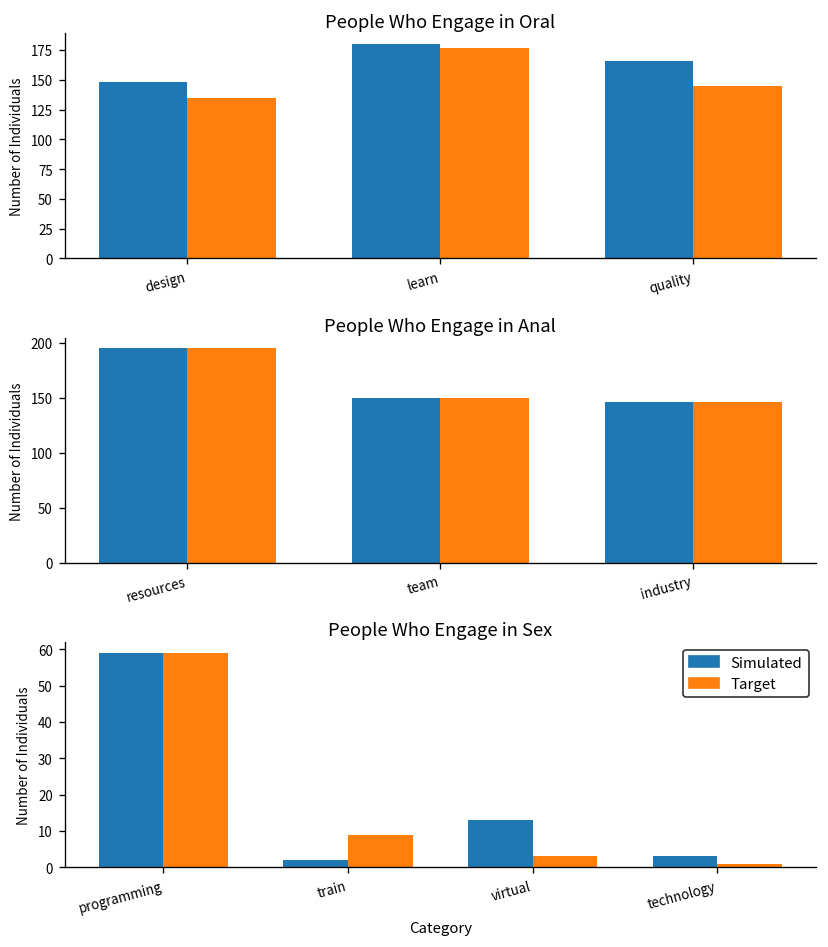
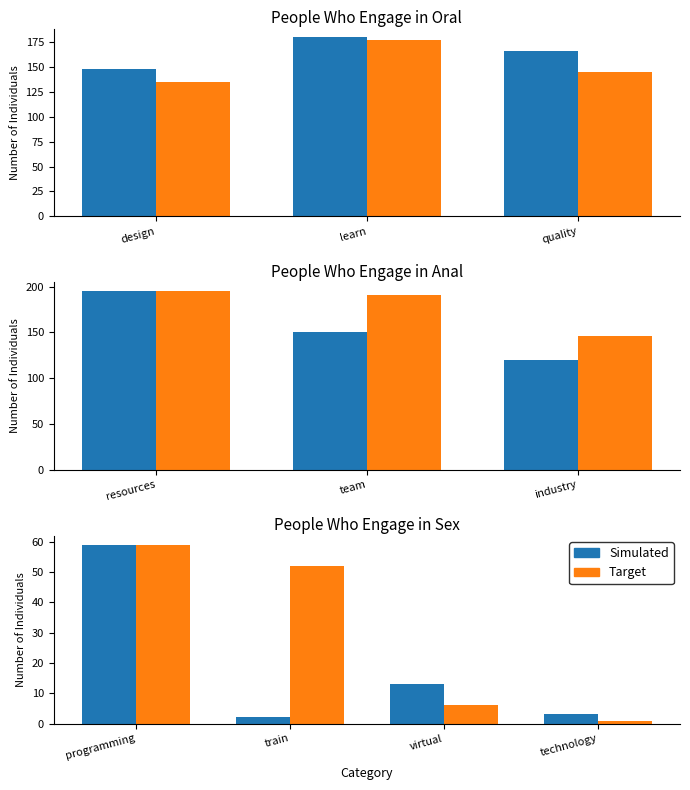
  {
    "People Who Engage in Oral": {
      "Simulated": {
        "design": 150,
        "learn": 180,
        "quality": 170
      },
      "Target": {
        "design": 140,
        "learn": 180,
        "quality": 150
      }
    },
    "People Who Engage in Anal": {
      "Simulated": {
        "resources": 200,
        "team": 150,
-       "industry": 150
+       "industry": 120
      },
      "Target": {
        "resources": 200,
-       "team": 150,
+       "team": 190,
        "industry": 150
      }
    },
    "People Who Engage in Sex": {
      "Simulated": {
        "programming": 59,
        "train": 2,
        "virtual": 13,
        "technology": 3
      },
      "Target": {
        "programming": 59,
-       "train": 9,
-       "virtual": 3,
+       "train": 52,
+       "virtual": 6,
        "technology": 1
      }
    }
  }
